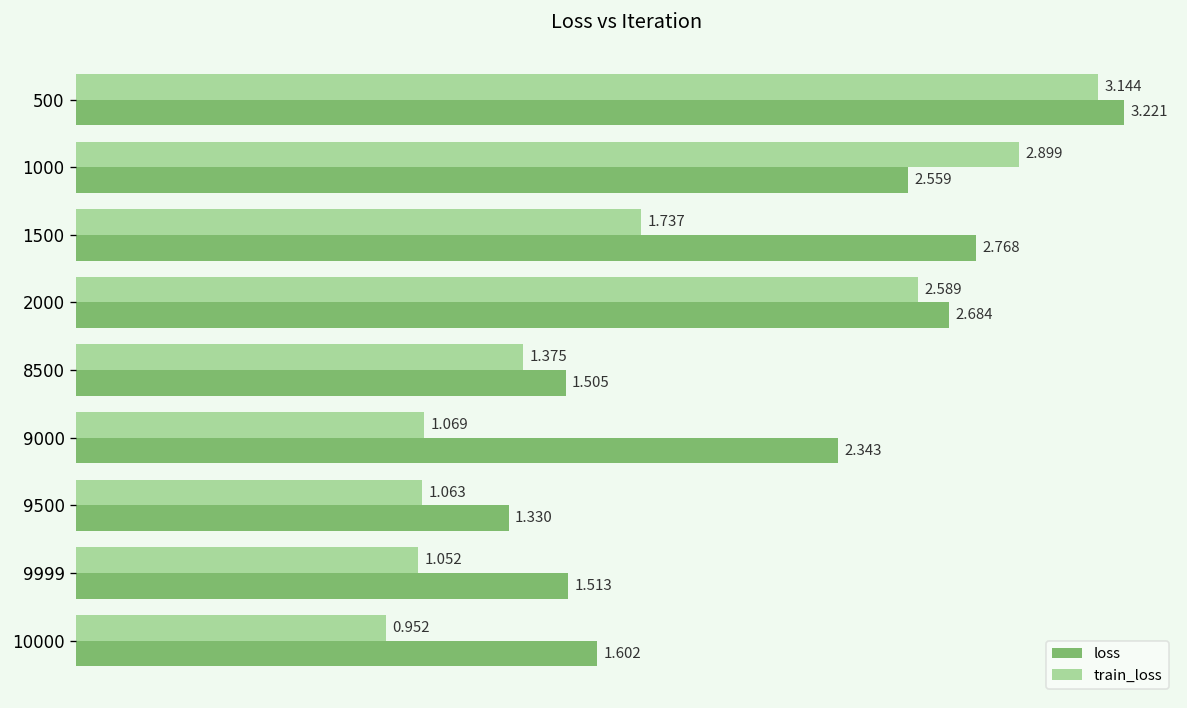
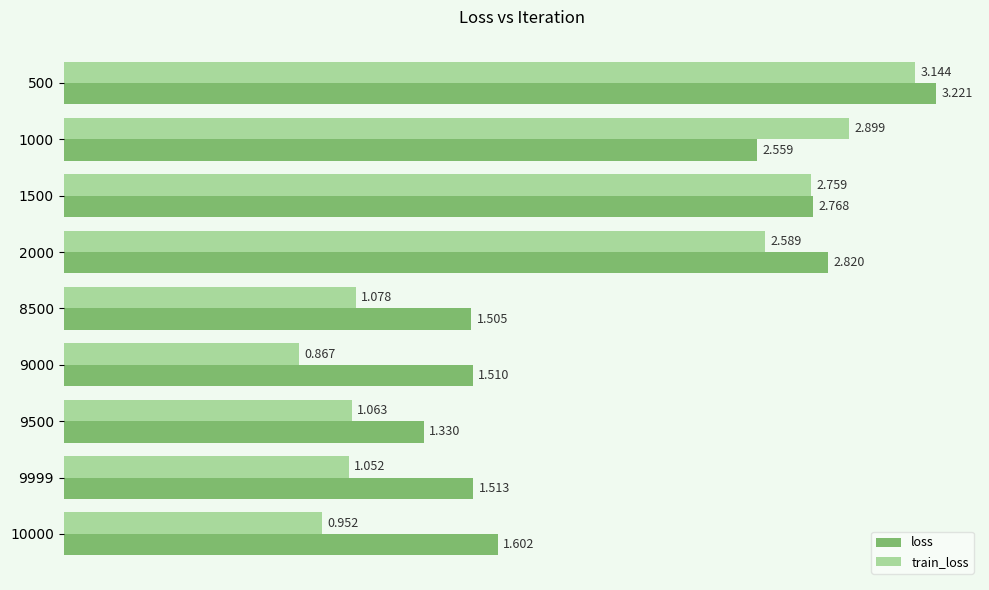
  {
    "loss": {
      "500": 3.221,
      "1000": 2.559,
      "1500": 2.768,
-     "2000": 2.684,
+     "2000": 2.820,
      "8500": 1.505,
-     "9000": 2.343,
+     "9000": 1.510,
      "9500": 1.330,
      "9999": 1.513,
      "10000": 1.602
    },
    "train_loss": {
      "500": 3.144,
      "1000": 2.899,
-     "1500": 1.737,
+     "1500": 2.759,
      "2000": 2.589,
-     "8500": 1.375,
-     "9000": 1.069,
+     "8500": 1.078,
+     "9000": 0.867,
      "9500": 1.063,
      "9999": 1.052,
      "10000": 0.952
    }
  }
